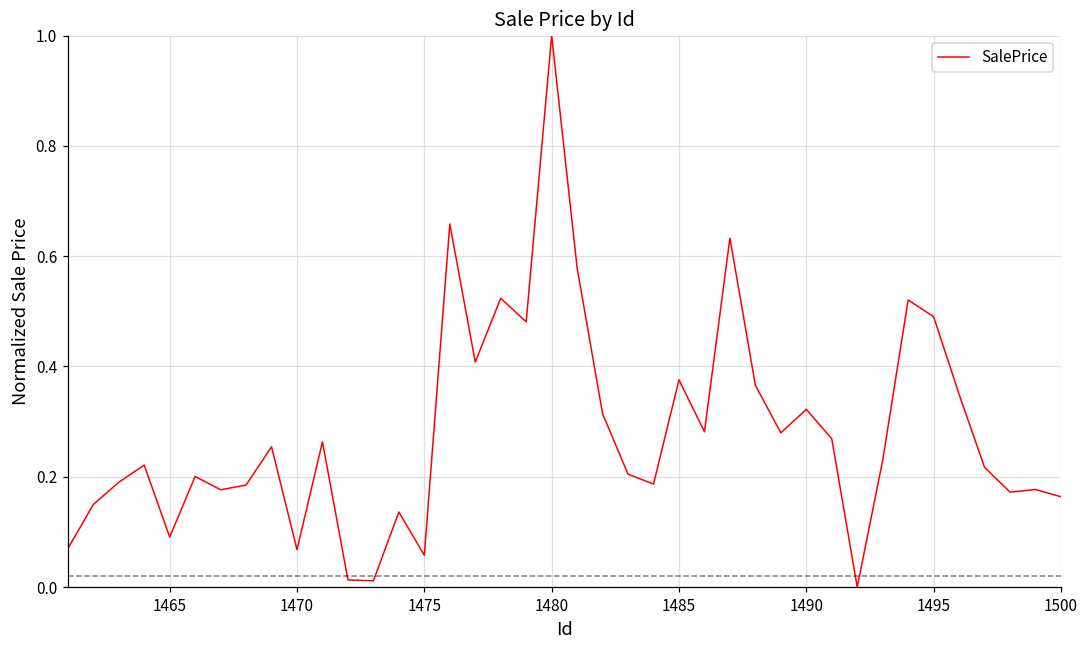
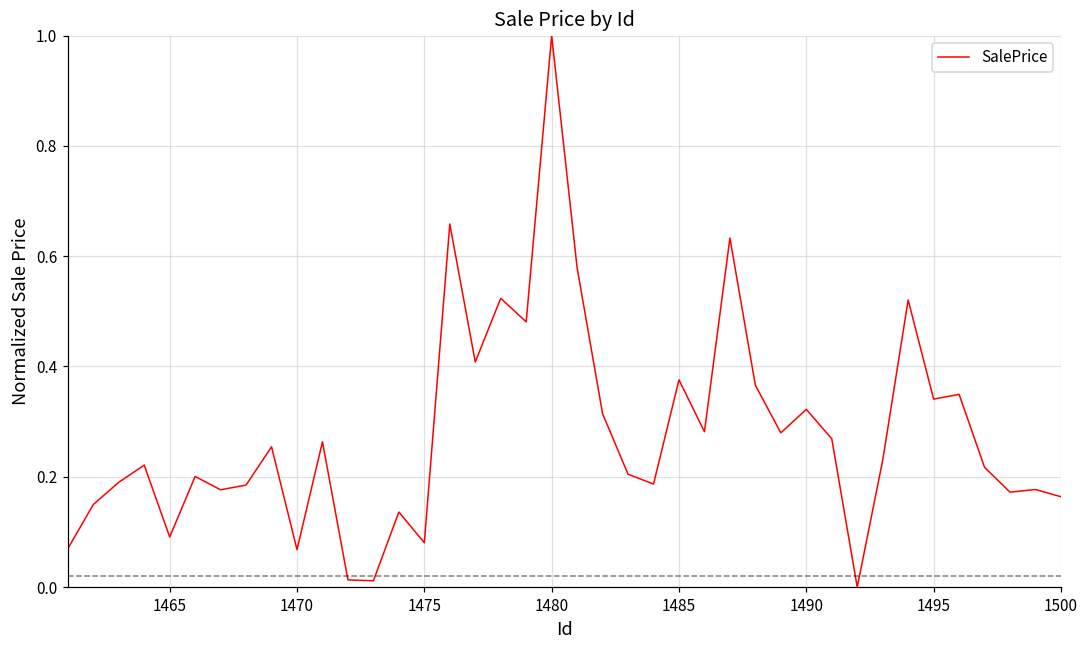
  {
    "1465": 0.09,
    "1470": 0.07,
-   "1475": 0.06,
+   "1475": 0.08,
    "1480": 1.00,
    "1485": 0.38,
    "1490": 0.32,
-   "1495": 0.49,
+   "1495": 0.34,
    "1500": 0.16
  }
